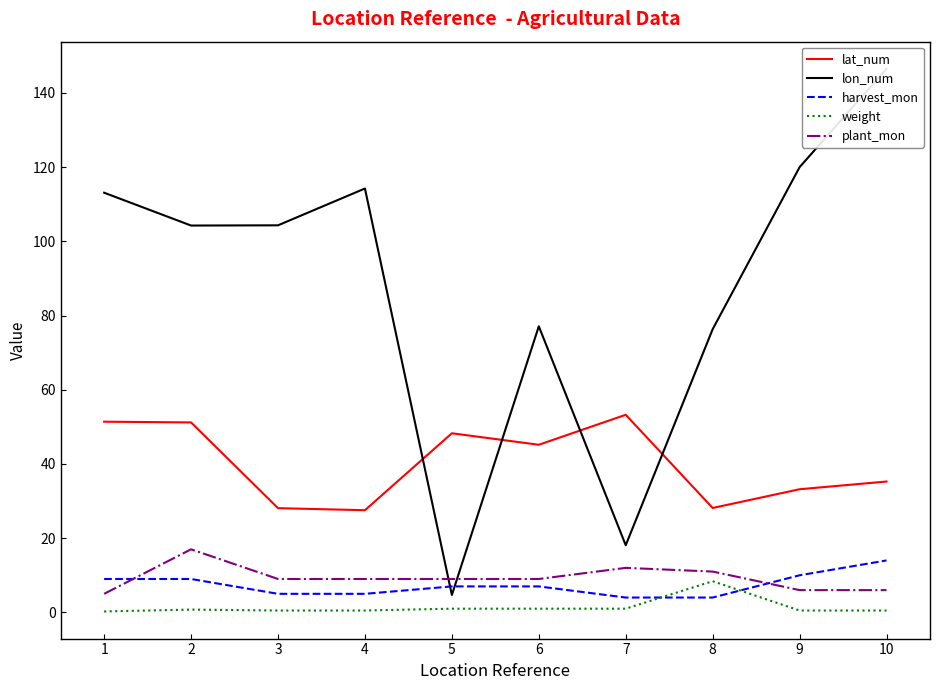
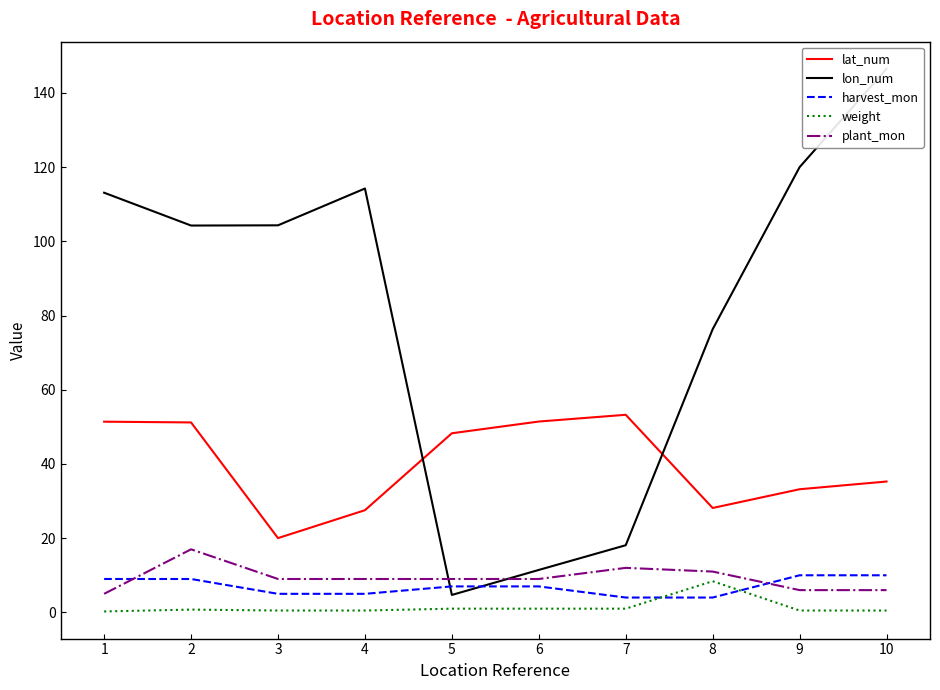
  {
    "lat_num": {
      "1": 51,
      "2": 51,
-     "3": 28,
+     "3": 20,
      "4": 28,
      "5": 48,
-     "6": 45,
+     "6": 51,
      "7": 53,
      "8": 28,
      "9": 33,
      "10": 35
    },
    "lon_num": {
      "1": 113,
      "2": 104,
      "3": 104,
      "4": 114,
      "5": 5,
-     "6": 77,
+     "6": 11,
      "7": 18,
      "8": 76,
      "9": 120
    },
    "harvest_mon": {
      "1": 9,
      "2": 9,
      "3": 5,
      "4": 5,
      "5": 7,
      "6": 7,
      "7": 4,
      "8": 4,
      "9": 10,
-     "10": 14
+     "10": 10
    },
    "weight": {
      "1": 0,
      "2": 1,
      "3": 1,
      "4": 1,
      "5": 1,
      "6": 1,
      "7": 1,
      "8": 8,
      "9": 1,
      "10": 1
    },
    "plant_mon": {
      "1": 5,
      "2": 17,
      "3": 9,
      "4": 9,
      "5": 9,
      "6": 9,
      "7": 12,
      "8": 11,
      "9": 6,
      "10": 6
    }
  }
